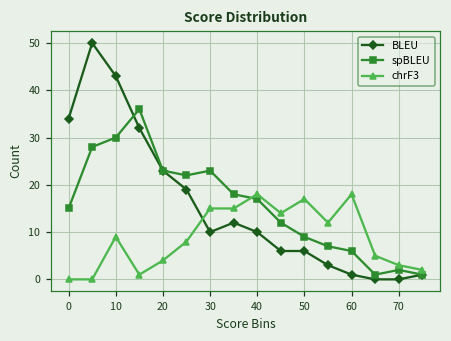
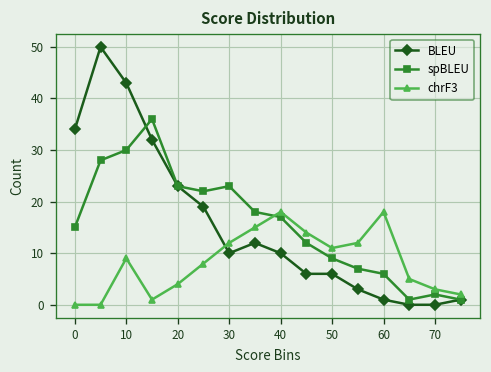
  {
    "chrF3": {
      "0": 0,
      "10": 9,
      "20": 4,
-     "30": 15,
+     "30": 12,
      "40": 18,
-     "50": 17,
+     "50": 11,
      "60": 18,
      "70": 3
    }
  }
